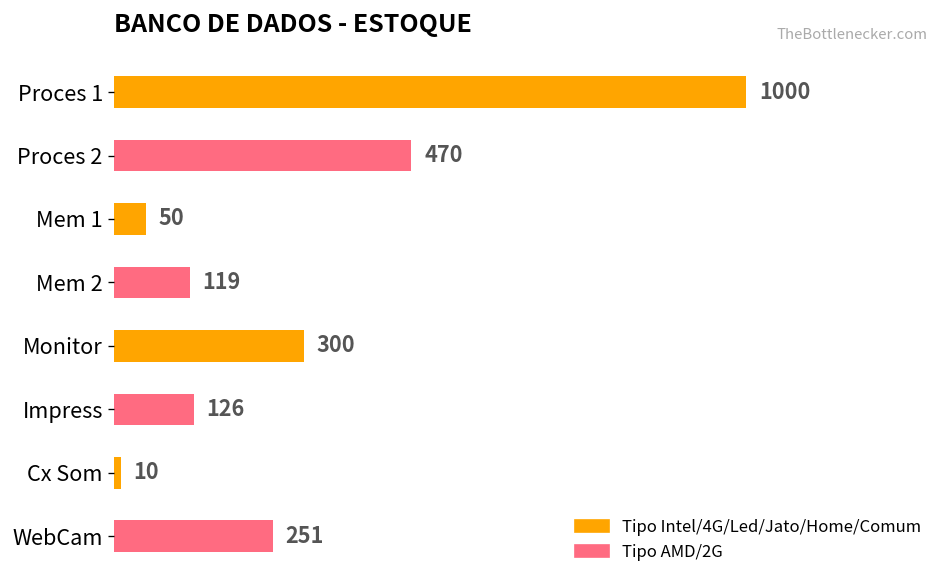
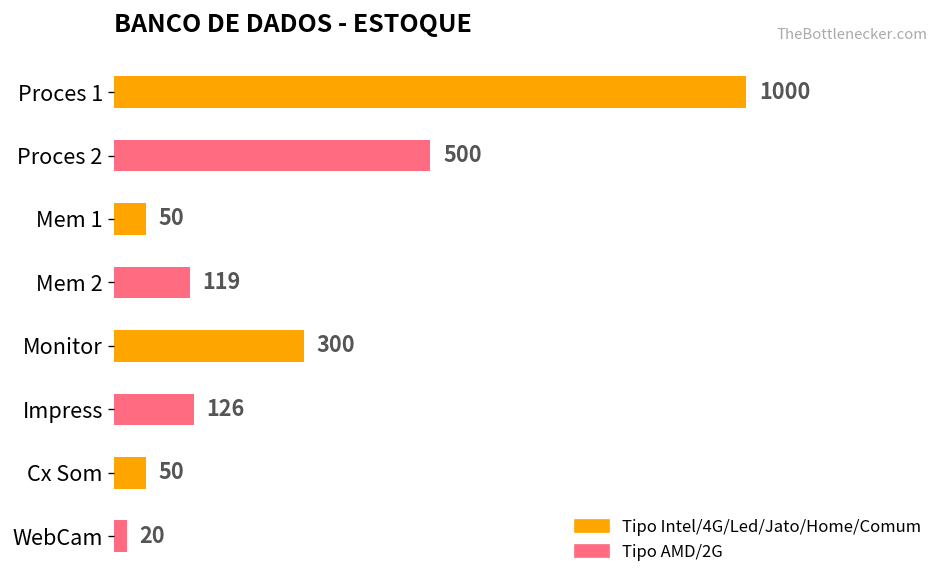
  {
    "Proces 1": 1000,
-   "Proces 2": 470,
+   "Proces 2": 500,
    "Mem 1": 50,
    "Mem 2": 119,
    "Monitor": 300,
    "Impress": 126,
-   "Cx Som": 10,
-   "WebCam": 251
+   "Cx Som": 50,
+   "WebCam": 20
  }
